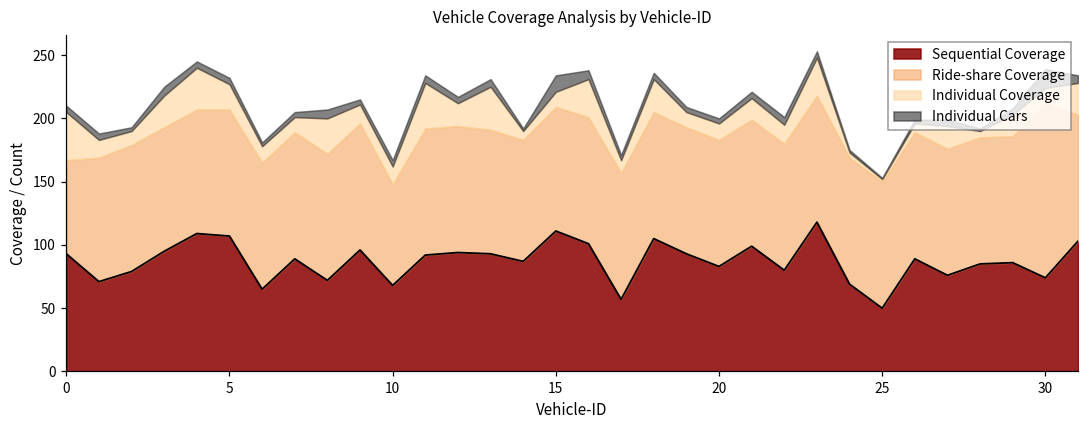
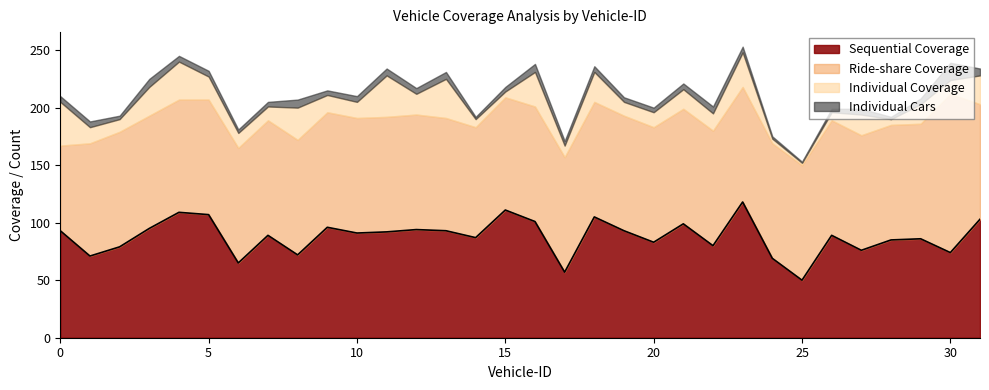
  {
    "Sequential Coverage": {
      "0": 93,
      "5": 107,
-     "10": 68,
+     "10": 91,
      "15": 111,
      "20": 83,
      "25": 50,
      "30": 74
    },
    "Ride-share Coverage": {
      "0": 74,
      "5": 100,
-     "10": 80,
+     "10": 100,
      "15": 98,
      "20": 100
    },
    "Individual Coverage": {
      "0": 38,
      "5": 20,
      "10": 14,
-     "15": 12,
+     "15": 5,
      "20": 13
    },
    "Individual Cars": {
      "0": 5,
      "5": 5,
      "10": 5,
-     "15": 13,
+     "15": 4,
      "20": 4
    }
  }
